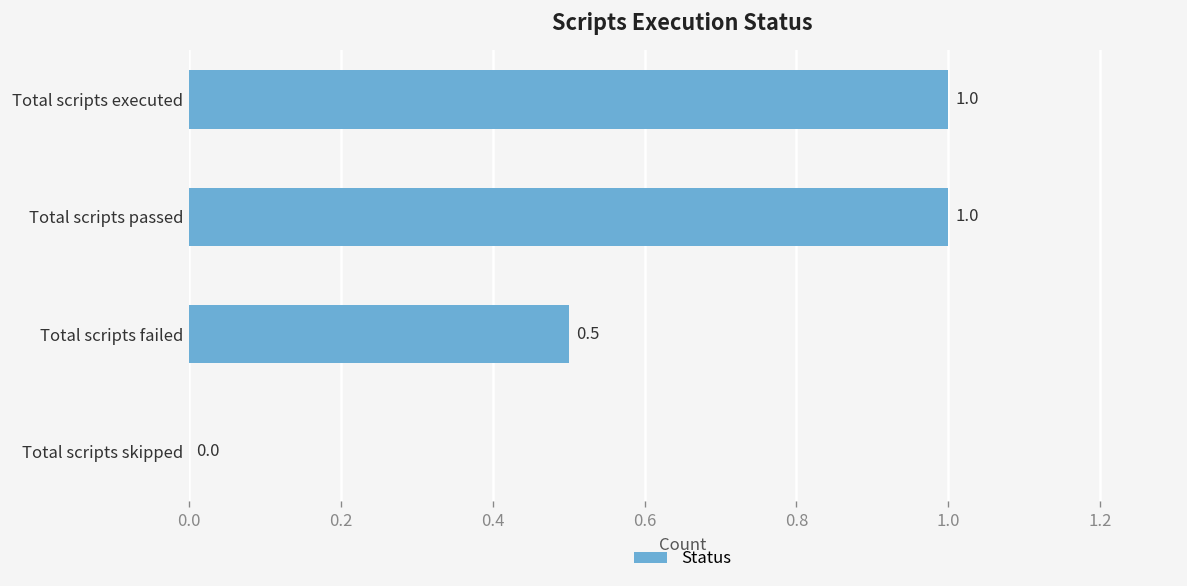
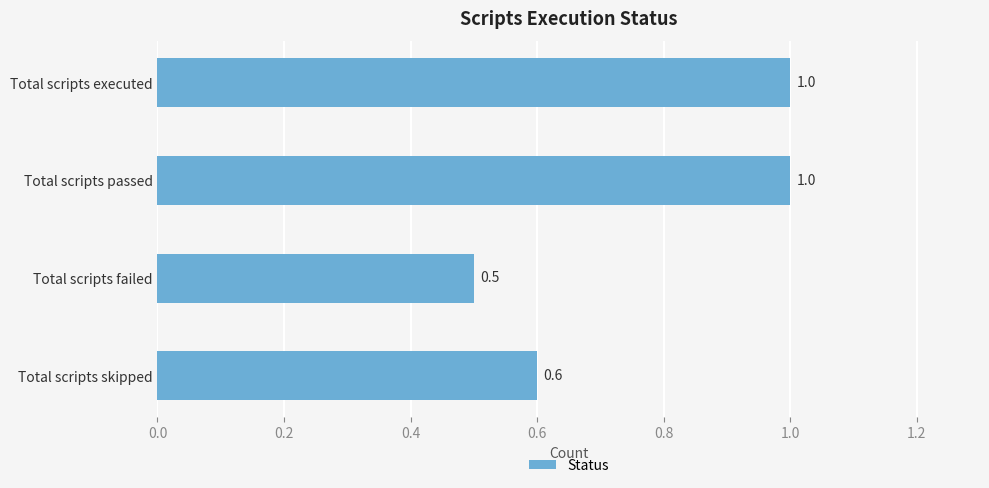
  {
    "Total scripts executed": 1.0,
    "Total scripts passed": 1.0,
    "Total scripts failed": 0.5,
-   "Total scripts skipped": 0.0
+   "Total scripts skipped": 0.6
  }
